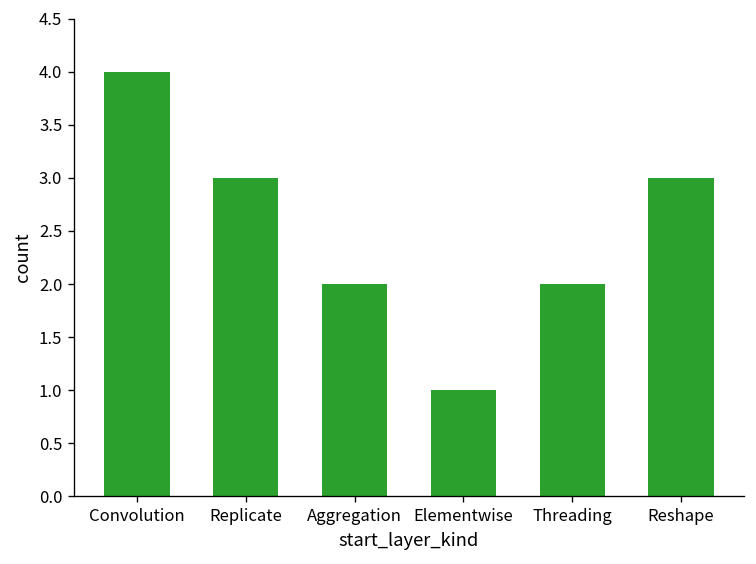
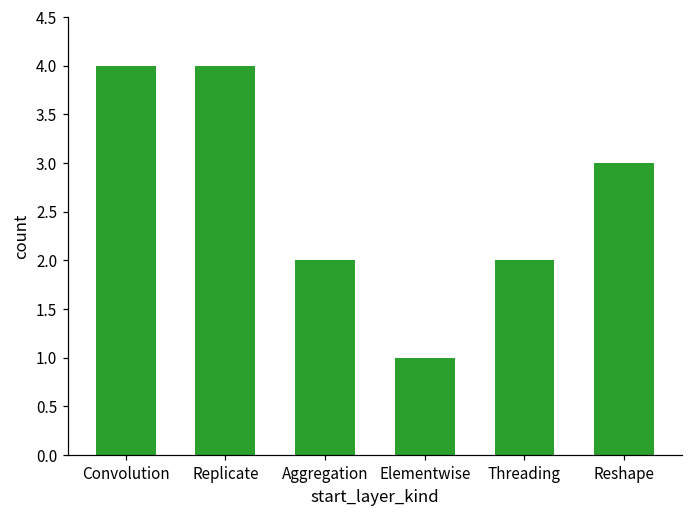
  {
    "Convolution": 4,
-   "Replicate": 3,
+   "Replicate": 4,
    "Aggregation": 2,
    "Elementwise": 1,
    "Threading": 2,
    "Reshape": 3
  }
